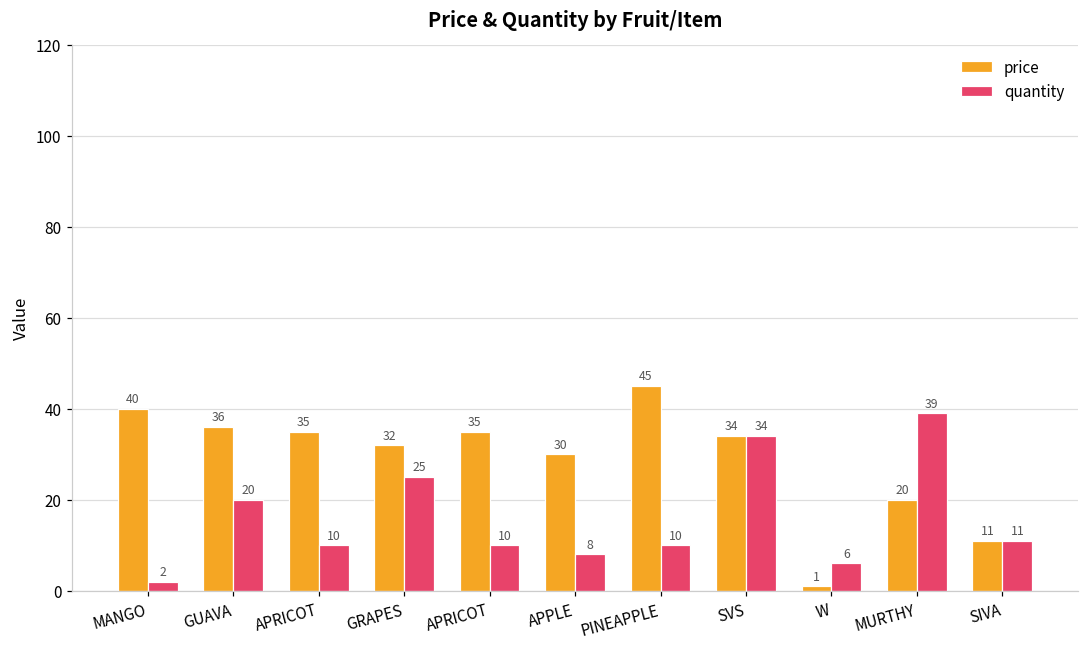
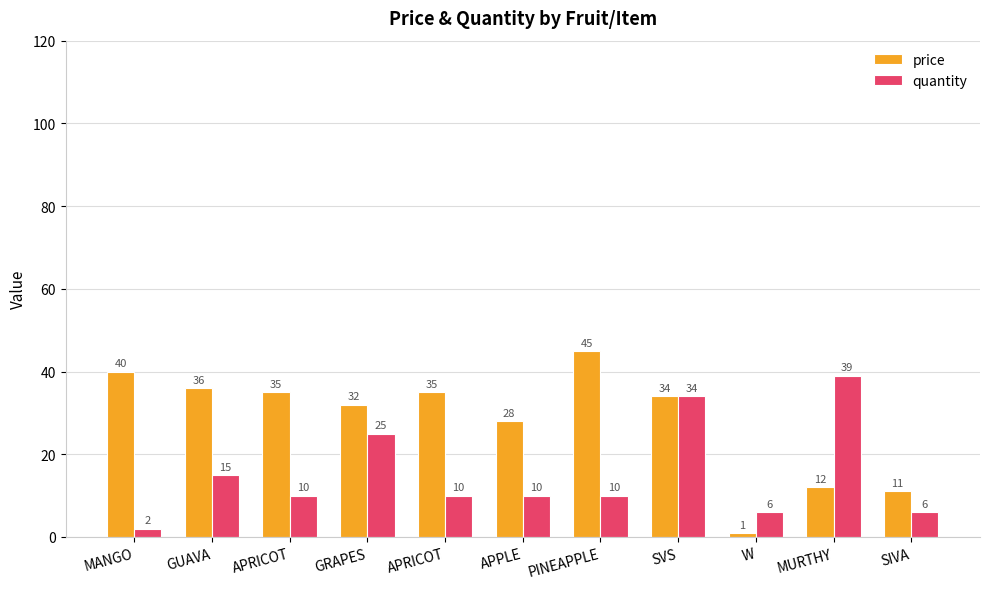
  {
    "price": {
      "MANGO": 40,
      "GUAVA": 36,
      "GRAPES": 32,
-     "APPLE": 30,
+     "APPLE": 28,
      "PINEAPPLE": 45,
      "SVS": 34,
      "W": 1,
-     "MURTHY": 20,
+     "MURTHY": 12,
      "SIVA": 11
    },
    "quantity": {
      "MANGO": 2,
-     "GUAVA": 20,
+     "GUAVA": 15,
      "GRAPES": 25,
-     "APPLE": 8,
+     "APPLE": 10,
      "PINEAPPLE": 10,
      "SVS": 34,
      "W": 6,
      "MURTHY": 39,
-     "SIVA": 11
+     "SIVA": 6
    }
  }
